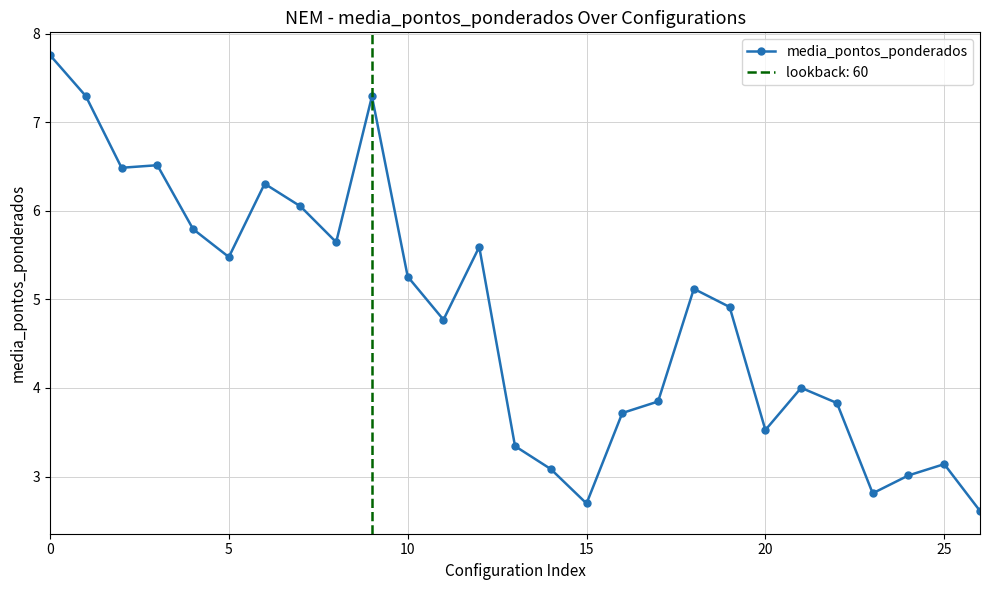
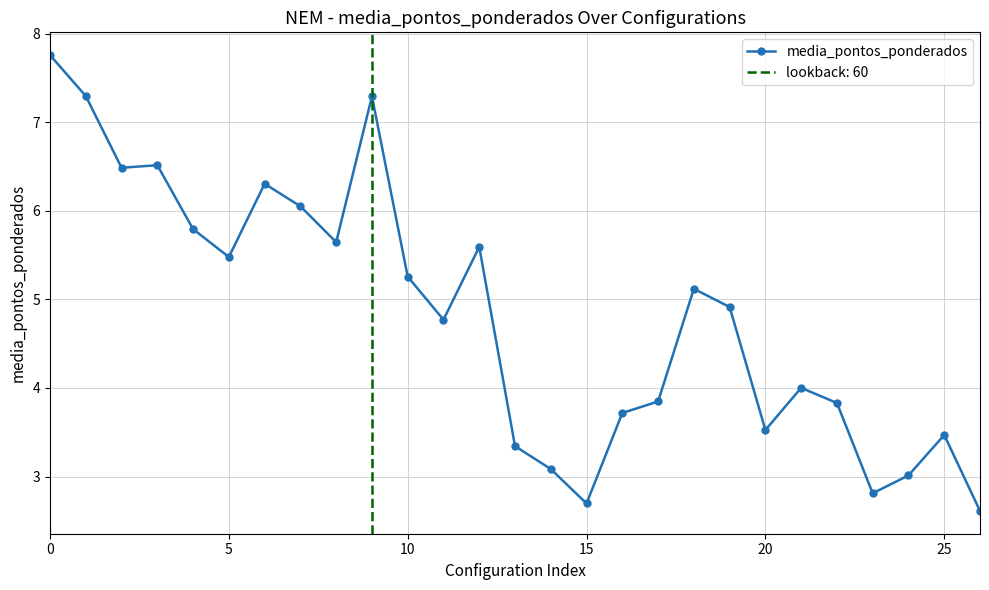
  {
    "0": 7.8,
    "5": 5.5,
    "10": 5.3,
    "15": 2.7,
    "20": 3.5,
-   "25": 3.1
+   "25": 3.5
  }
